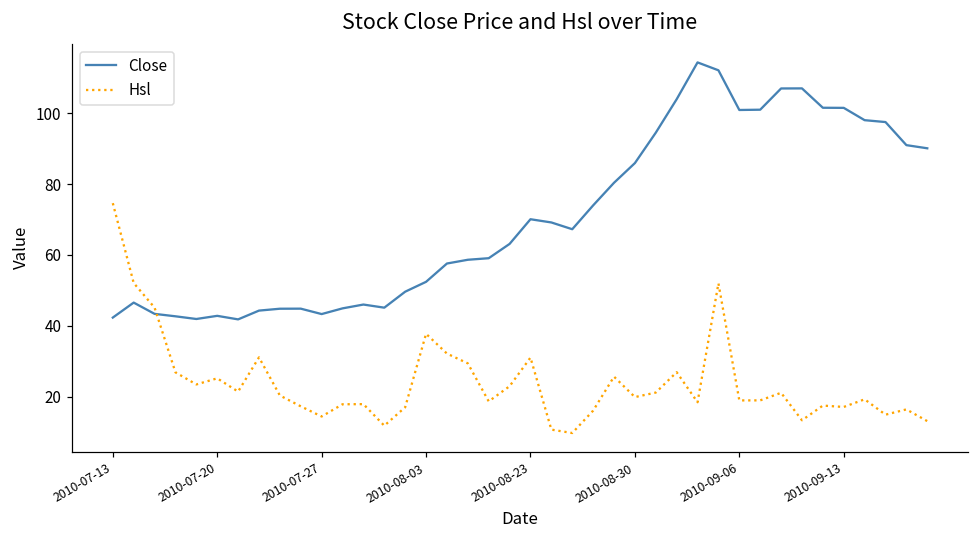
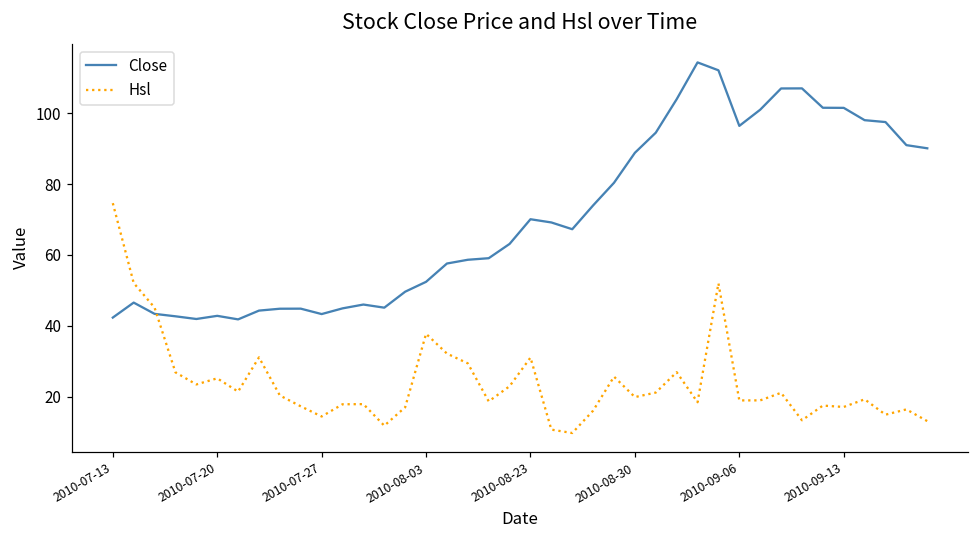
  {
    "Close": {
      "2010-07-13": 42,
      "2010-07-20": 43,
      "2010-07-27": 43,
      "2010-08-03": 52,
      "2010-08-23": 70,
-     "2010-08-30": 86,
-     "2010-09-06": 101,
+     "2010-08-30": 89,
+     "2010-09-06": 96,
      "2010-09-13": 102
    },
    "Hsl": {
      "2010-07-13": 75,
      "2010-07-20": 25,
      "2010-07-27": 14,
      "2010-08-03": 38,
      "2010-08-23": 31,
      "2010-08-30": 20,
      "2010-09-06": 19,
      "2010-09-13": 17
    }
  }
